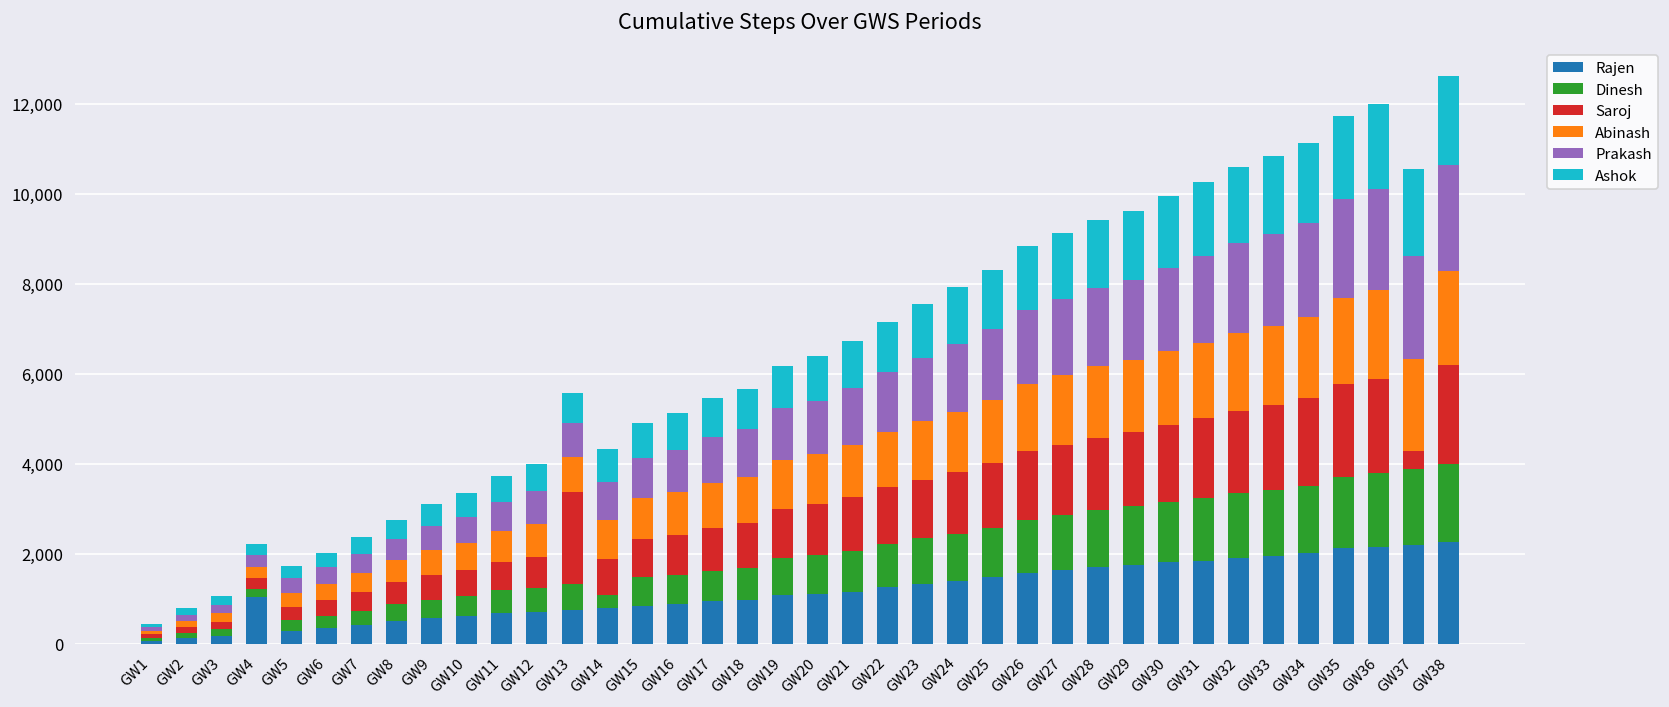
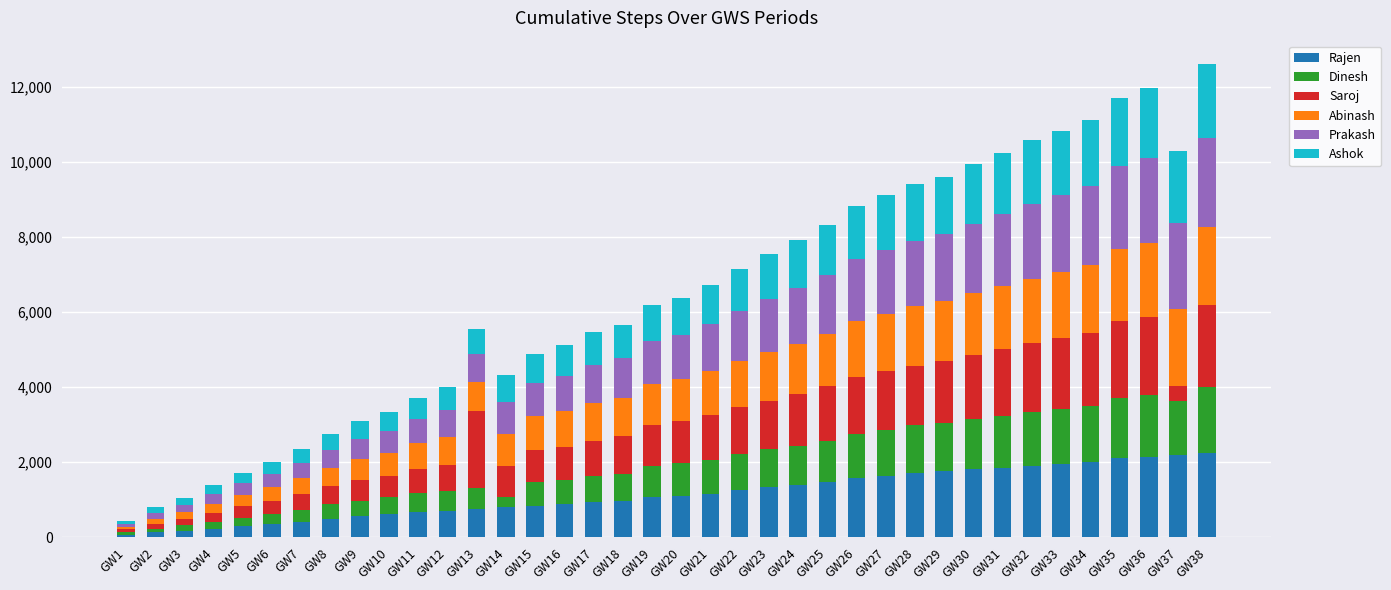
  {
    "Rajen": {
      "GW1": "100",
      "GW2": "100",
      "GW3": "200",
-     "GW4": "1,000",
+     "GW4": "200",
      "GW5": "300",
      "GW6": "300",
      "GW7": "400",
      "GW8": "500",
      "GW9": "600",
      "GW10": "600",
      "GW11": "700",
      "GW12": "700",
      "GW13": "700",
      "GW14": "800",
      "GW15": "800",
      "GW16": "900",
      "GW17": "900",
      "GW18": "1,000",
      "GW19": "1,100",
      "GW20": "1,100",
      "GW21": "1,200",
      "GW22": "1,300",
      "GW23": "1,300",
      "GW24": "1,400",
      "GW25": "1,500",
      "GW26": "1,600",
      "GW27": "1,600",
      "GW28": "1,700",
      "GW29": "1,800",
      "GW30": "1,800",
      "GW31": "1,800",
      "GW32": "1,900",
      "GW33": "1,900",
      "GW34": "2,000",
      "GW35": "2,100",
      "GW36": "2,200",
      "GW37": "2,200",
      "GW38": "2,300"
    },
    "Dinesh": {
      "GW1": "100",
      "GW2": "100",
      "GW3": "100",
      "GW4": "200",
      "GW5": "200",
      "GW6": "300",
      "GW7": "300",
      "GW8": "400",
      "GW9": "400",
      "GW10": "400",
      "GW11": "500",
      "GW12": "500",
      "GW13": "600",
      "GW14": "300",
      "GW15": "600",
      "GW16": "700",
      "GW17": "700",
      "GW18": "700",
      "GW19": "800",
      "GW20": "900",
      "GW21": "900",
      "GW22": "1,000",
      "GW23": "1,000",
      "GW24": "1,000",
      "GW25": "1,100",
      "GW26": "1,200",
      "GW27": "1,200",
      "GW28": "1,300",
      "GW29": "1,300",
      "GW30": "1,300",
      "GW31": "1,400",
      "GW32": "1,400",
      "GW33": "1,500",
      "GW34": "1,500",
      "GW35": "1,600",
      "GW36": "1,600",
-     "GW37": "1,700",
+     "GW37": "1,400",
      "GW38": "1,700"
    }
  }
